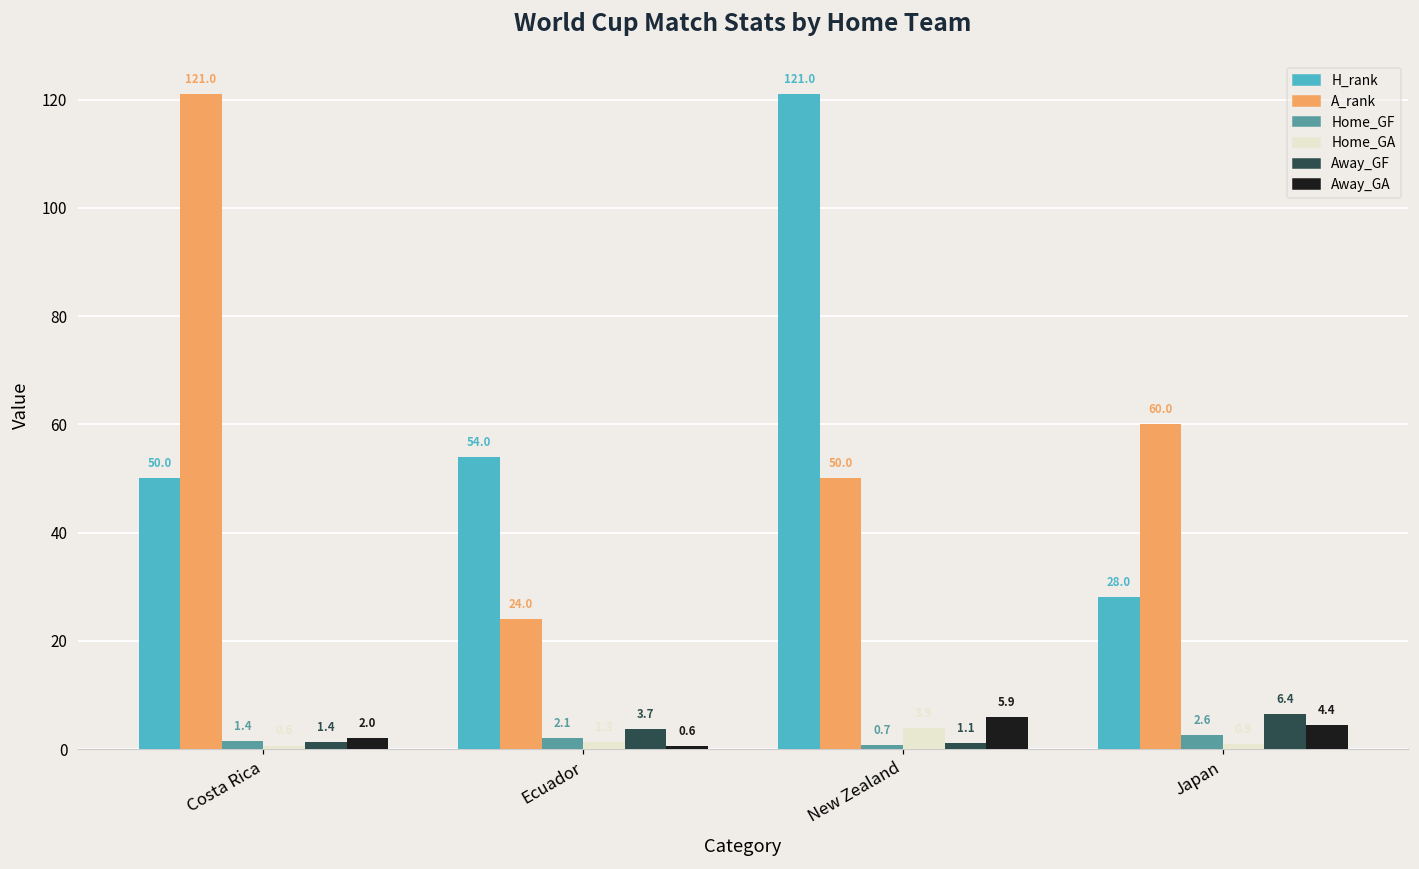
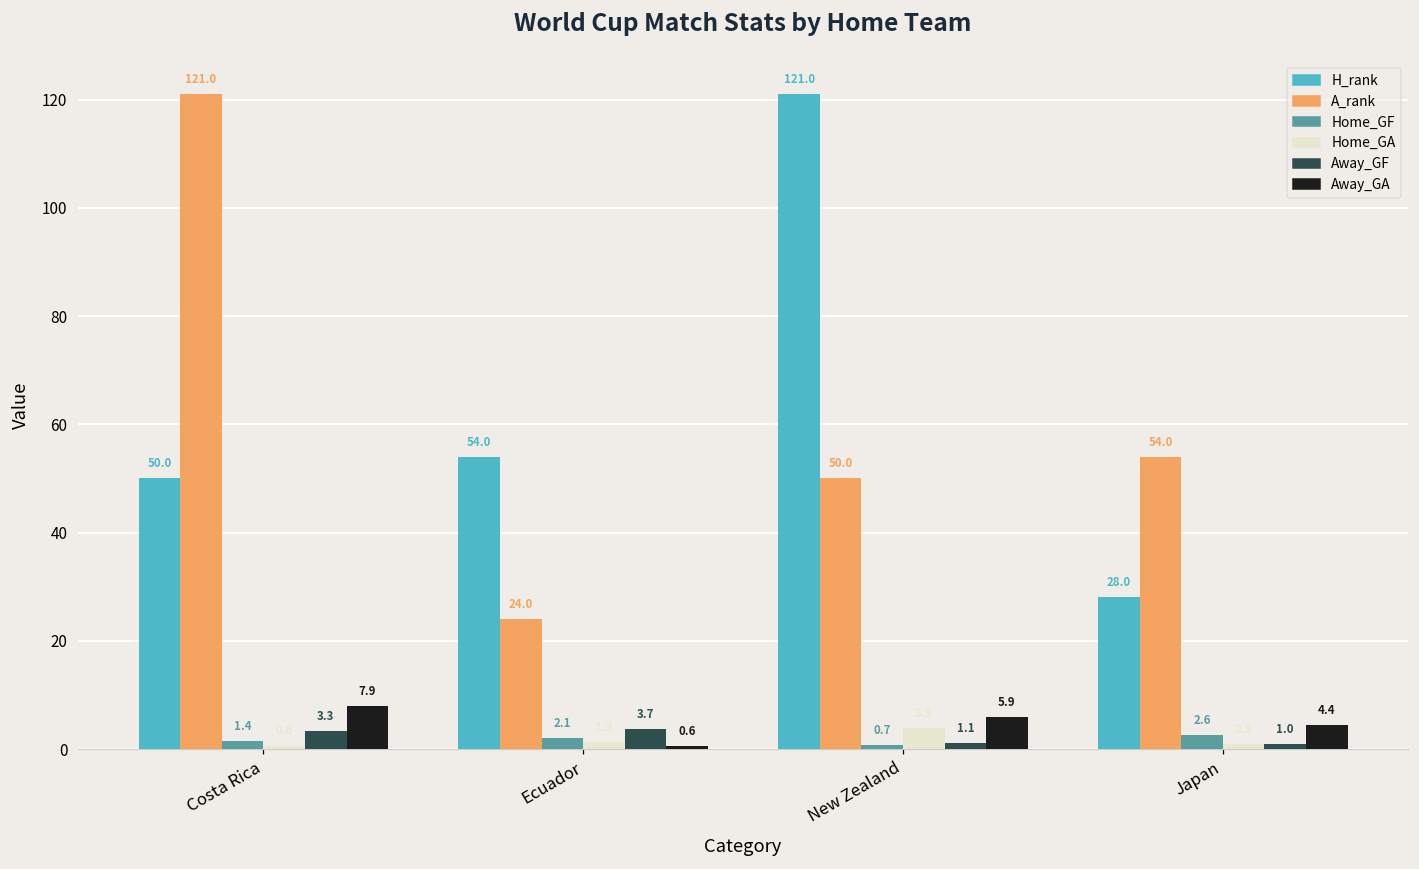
  {
    "A_rank": {
      "Costa Rica": 121.0,
      "Ecuador": 24.0,
      "New Zealand": 50.0,
-     "Japan": 60.0
+     "Japan": 54.0
    },
    "Home_GA": {
      "Costa Rica": 1,
      "Ecuador": 1,
      "New Zealand": 4,
      "Japan": 1
    },
    "Away_GF": {
-     "Costa Rica": 1.4,
+     "Costa Rica": 3.3,
      "Ecuador": 3.7,
      "New Zealand": 1.1,
-     "Japan": 6.4
+     "Japan": 1.0
    },
    "Away_GA": {
-     "Costa Rica": 2.0,
+     "Costa Rica": 7.9,
      "Ecuador": 0.6,
      "New Zealand": 5.9,
      "Japan": 4.4
    }
  }
